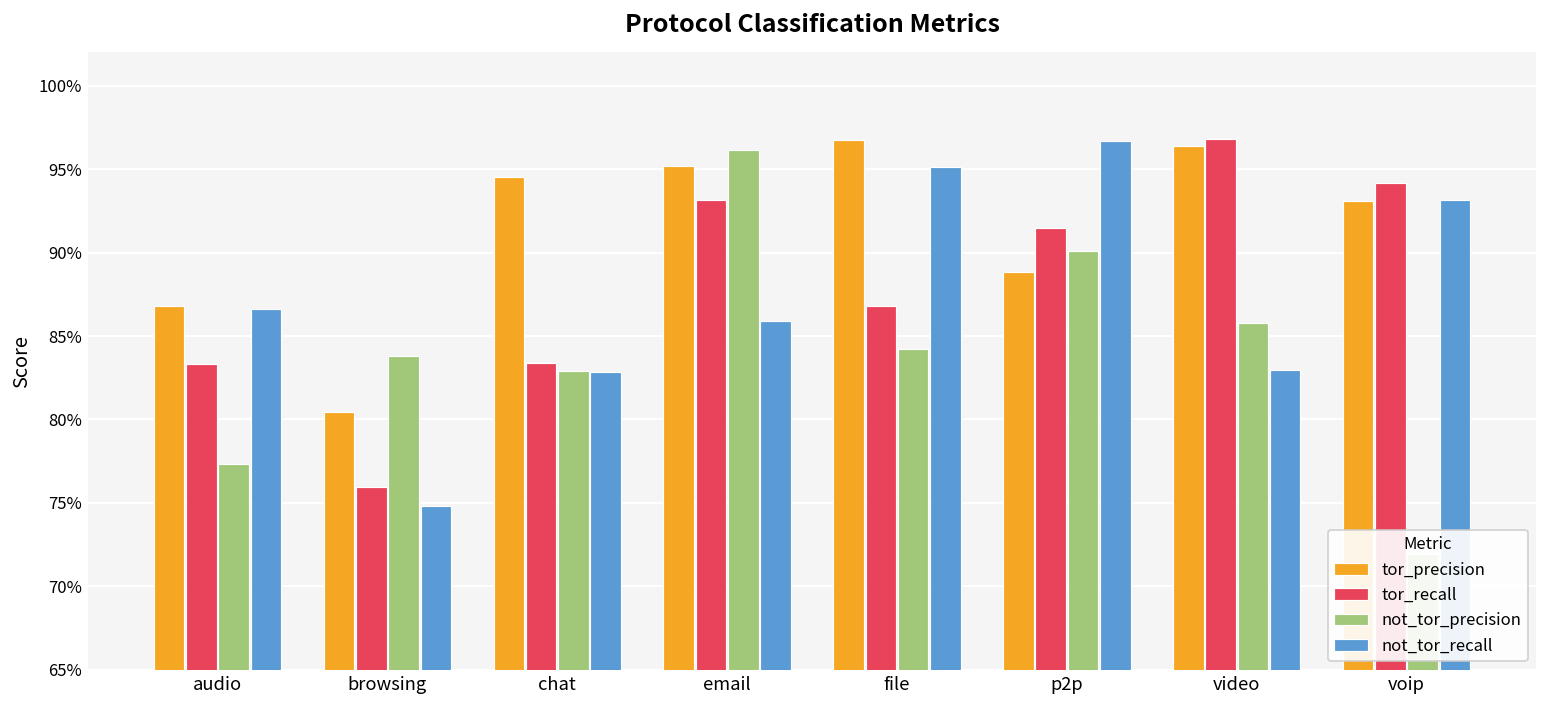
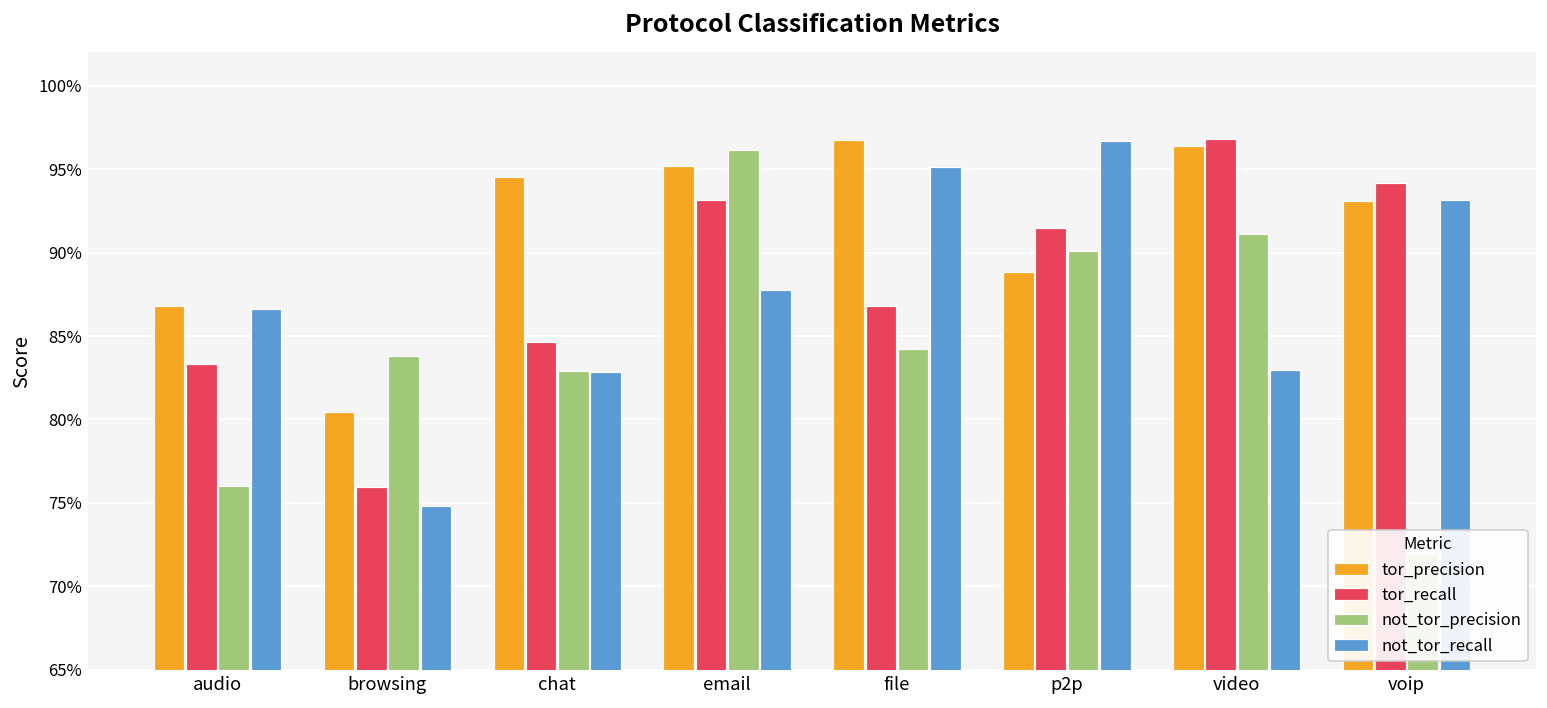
  {
    "tor_precision": {
      "audio": "86.8%",
      "browsing": "80.4%",
      "chat": "94.5%",
      "email": "95.2%",
      "file": "96.8%",
      "p2p": "88.8%",
      "video": "96.4%",
      "voip": "93.1%"
    },
    "tor_recall": {
      "audio": "83.3%",
      "browsing": "75.9%",
-     "chat": "83.4%",
+     "chat": "84.7%",
      "email": "93.2%",
      "file": "86.8%",
      "p2p": "91.5%",
      "video": "96.8%",
      "voip": "94.2%"
    },
    "not_tor_precision": {
-     "audio": "77.3%",
+     "audio": "76.0%",
      "browsing": "83.8%",
      "chat": "82.9%",
      "email": "96.2%",
      "file": "84.2%",
      "p2p": "90.1%",
-     "video": "85.8%"
+     "video": "91.1%"
    },
    "not_tor_recall": {
      "audio": "86.6%",
      "browsing": "74.8%",
      "chat": "82.9%",
-     "email": "85.9%",
+     "email": "87.7%",
      "file": "95.1%",
      "p2p": "96.7%",
      "video": "83.0%",
      "voip": "93.1%"
    }
  }
